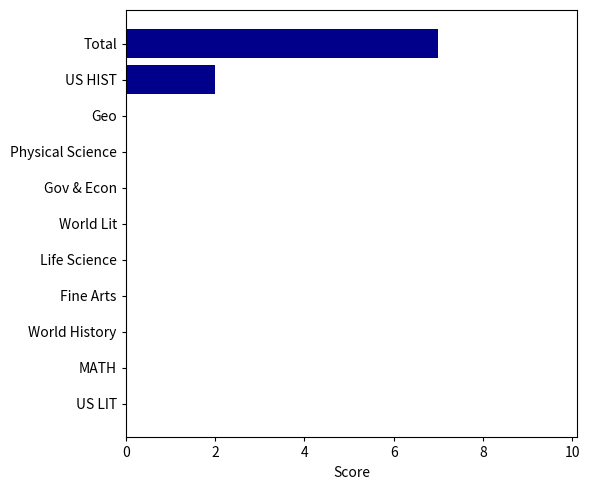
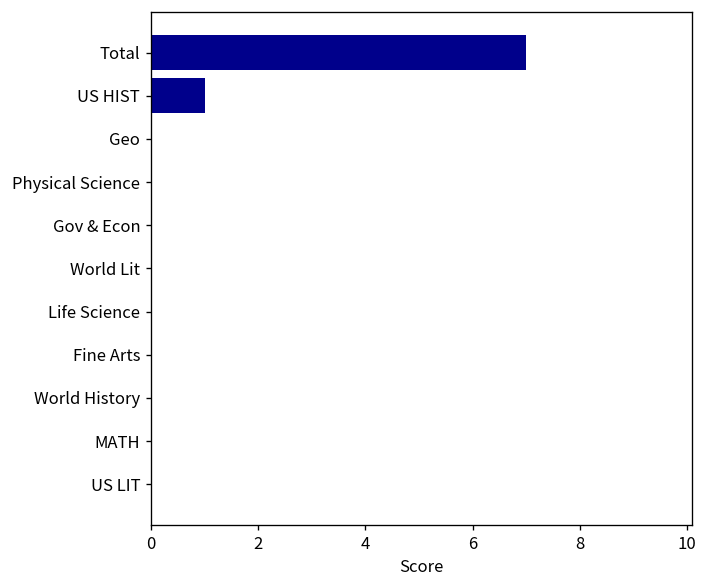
  {
    "Total": 7,
-   "US HIST": 2,
+   "US HIST": 1,
    "Geo": 0,
    "Physical Science": 0,
    "Gov & Econ": 0,
    "World Lit": 0,
    "Life Science": 0,
    "Fine Arts": 0,
    "World History": 0,
    "MATH": 0,
    "US LIT": 0
  }
